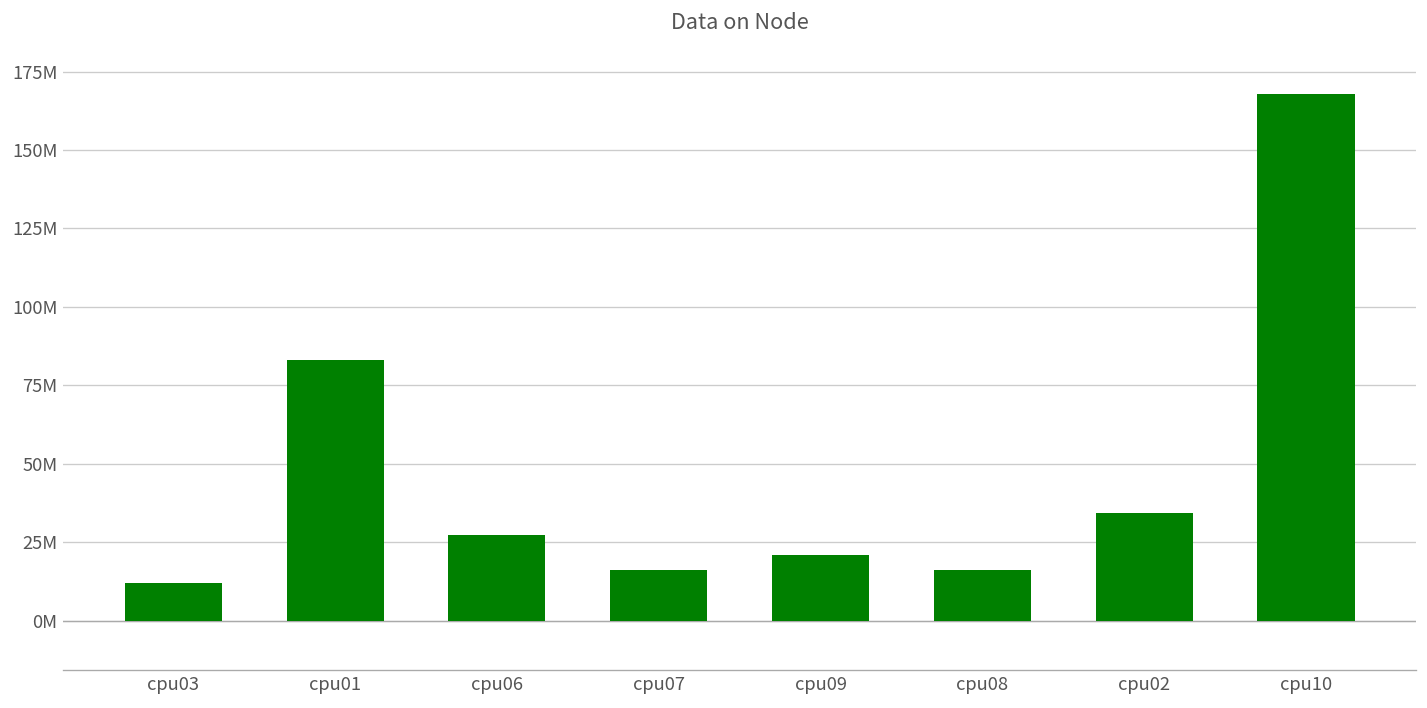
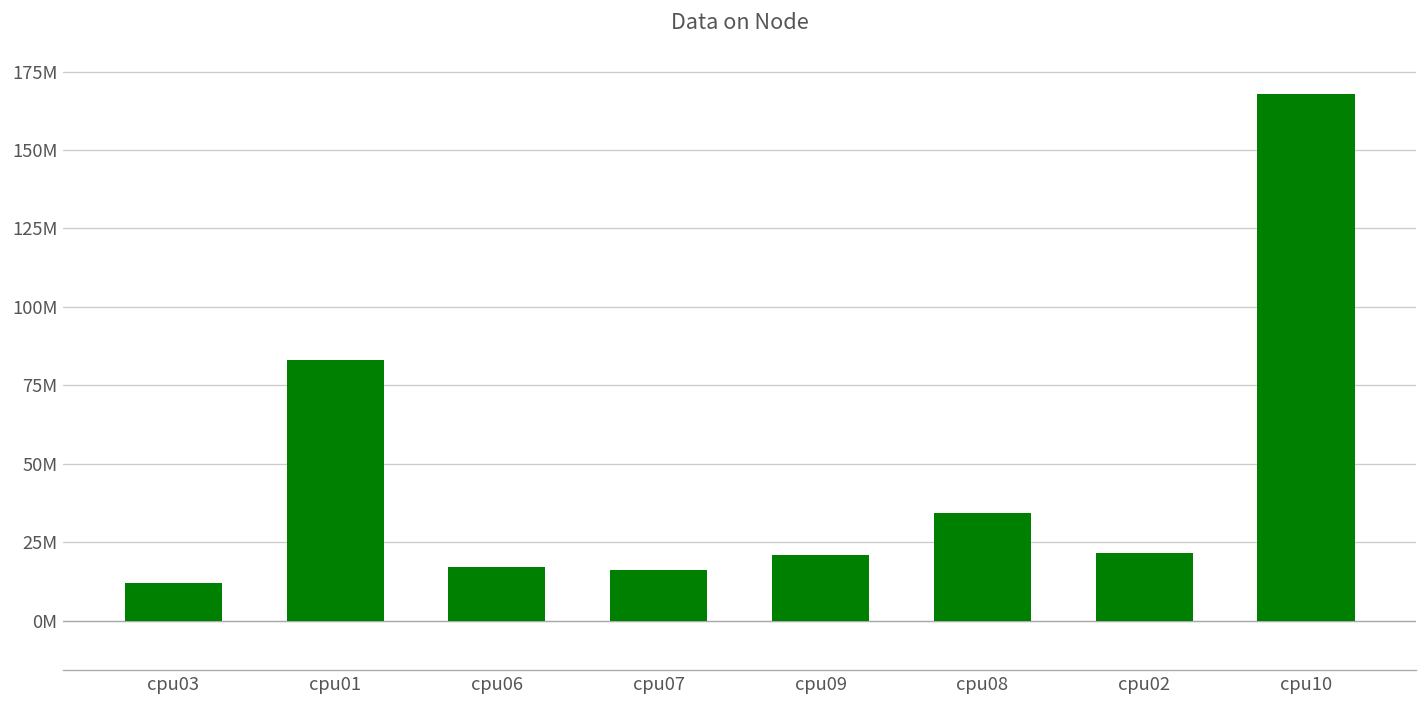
  {
    "cpu03": 12000000,
    "cpu01": 83000000,
-   "cpu06": 27000000,
+   "cpu06": 17000000,
    "cpu07": 16000000,
    "cpu09": 21000000,
-   "cpu08": 16000000,
-   "cpu02": 34000000,
+   "cpu08": 35000000,
+   "cpu02": 22000000,
    "cpu10": 168000000
  }
